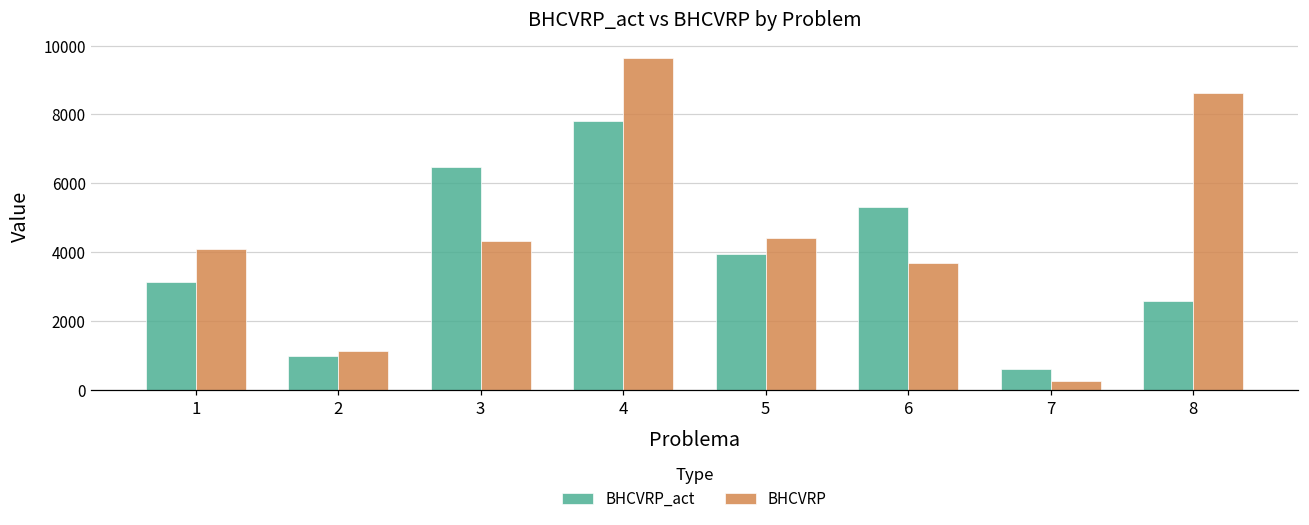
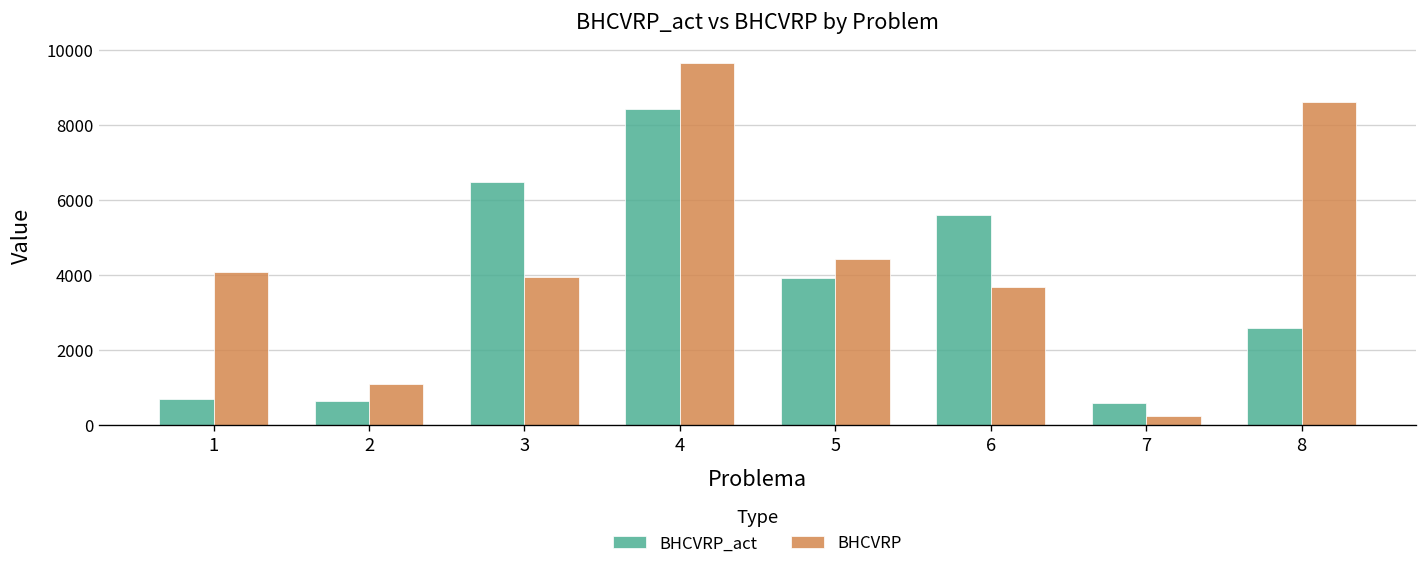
  {
    "BHCVRP_act": {
-     "1": 3100,
-     "2": 1000,
+     "1": 700,
+     "2": 600,
      "3": 6500,
-     "4": 7800,
+     "4": 8400,
      "5": 3900,
-     "6": 5300,
+     "6": 5600,
      "7": 600,
      "8": 2600
    },
    "BHCVRP": {
      "1": 4100,
      "2": 1100,
-     "3": 4300,
+     "3": 3900,
      "4": 9600,
      "5": 4400,
      "6": 3700,
      "7": 200,
      "8": 8600
    }
  }
